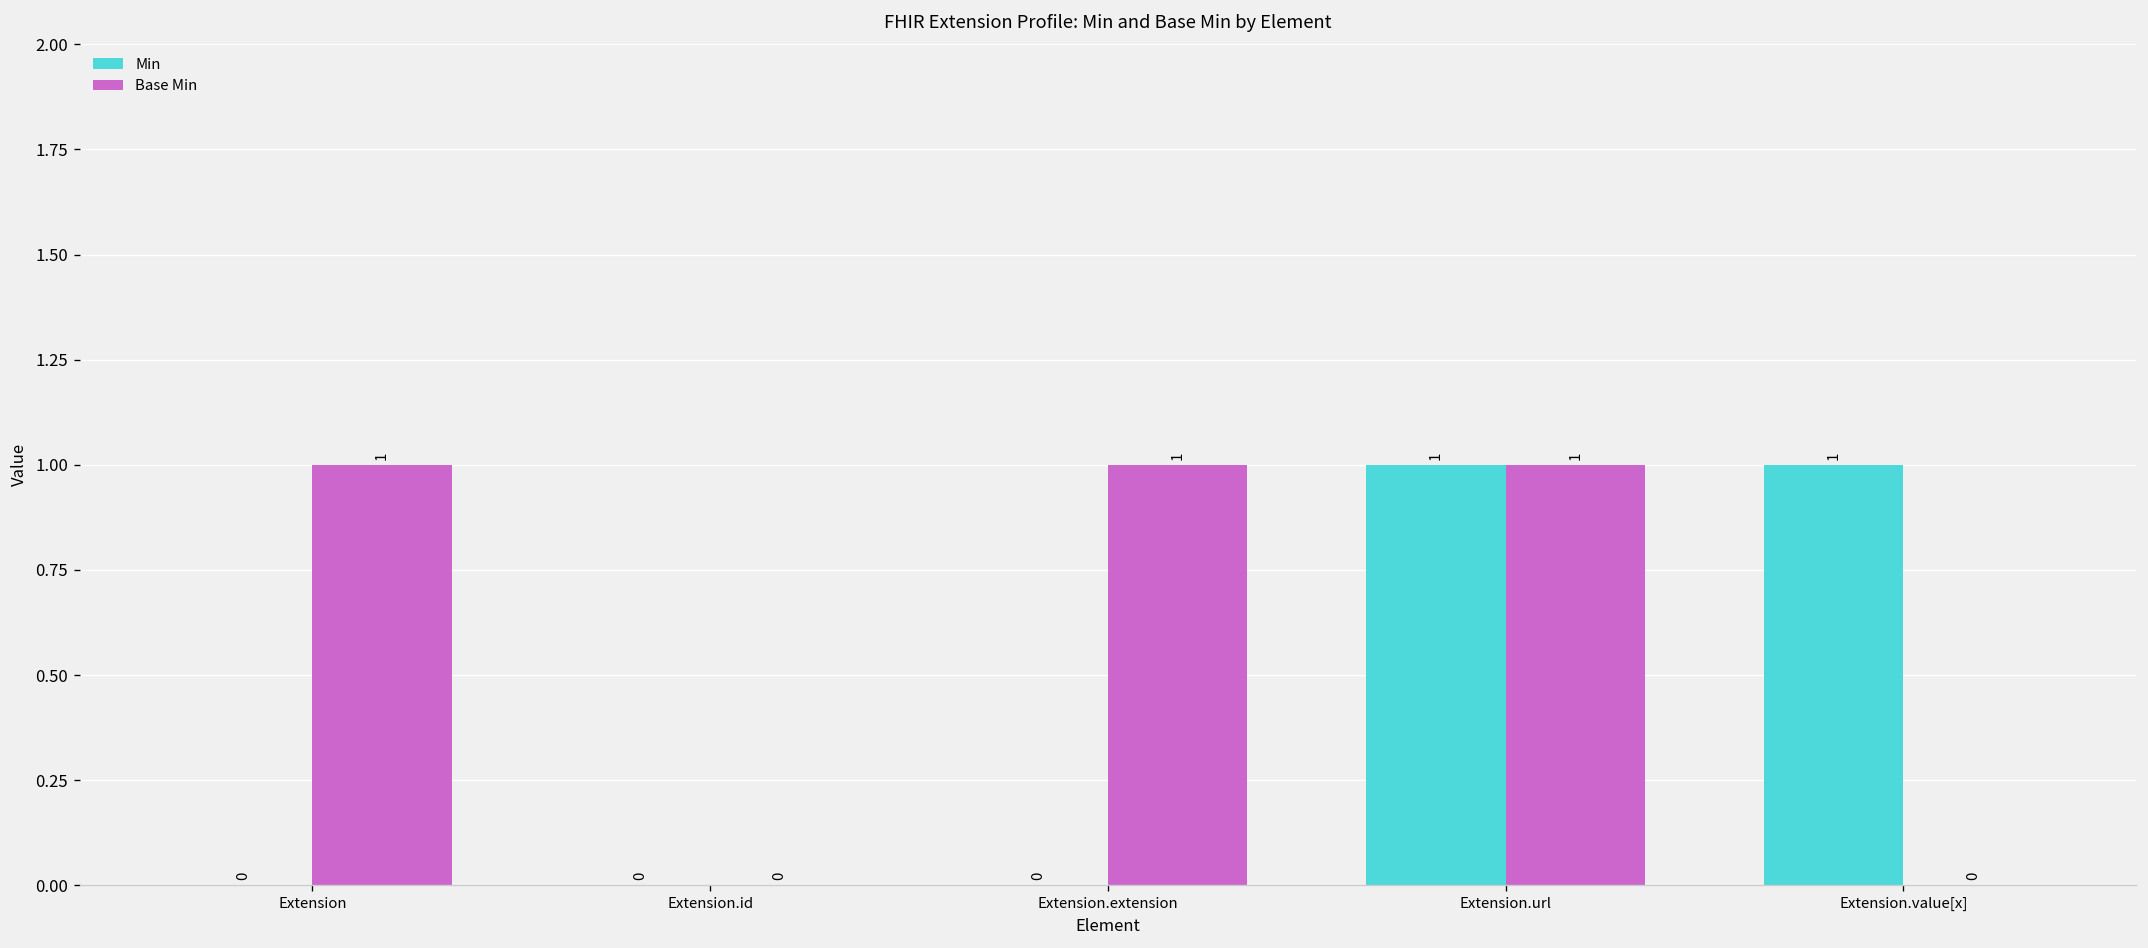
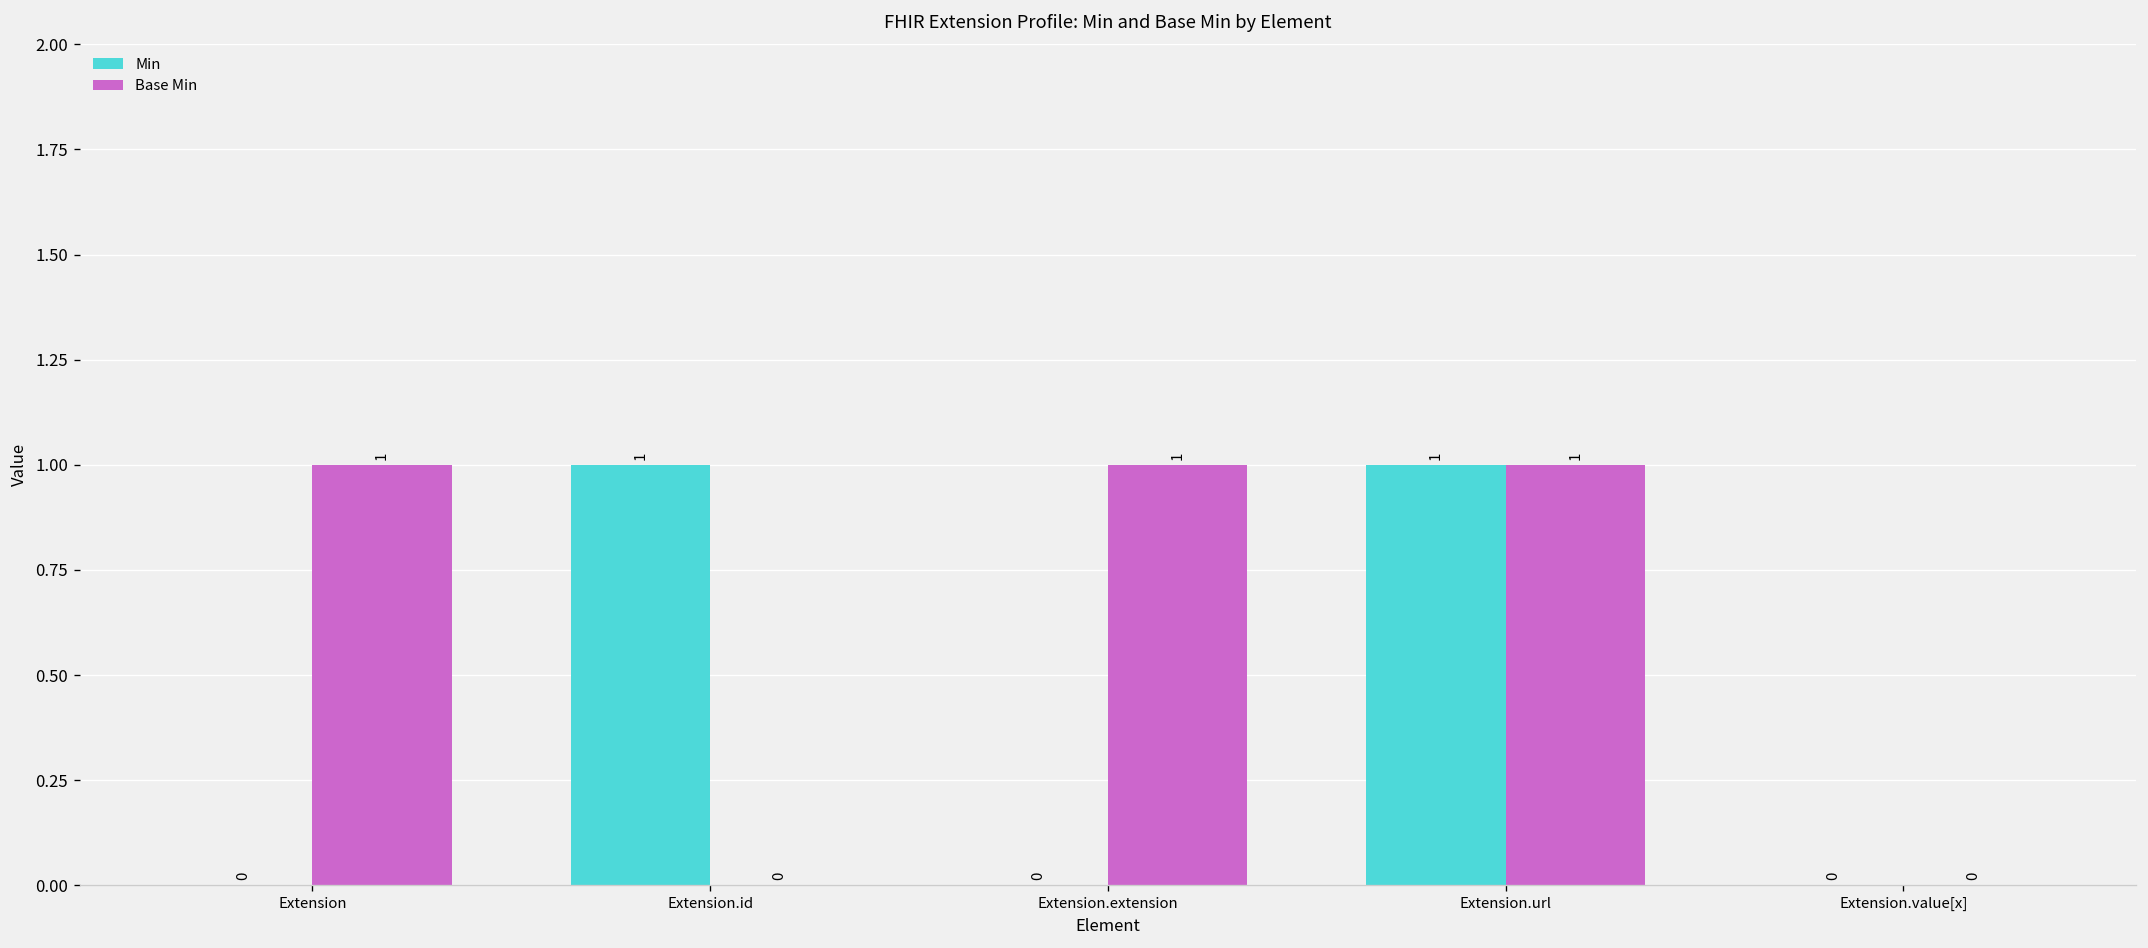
  {
    "Min": {
      "Extension": 0,
-     "Extension.id": 0,
+     "Extension.id": 1,
      "Extension.extension": 0,
      "Extension.url": 1,
-     "Extension.value[x]": 1
+     "Extension.value[x]": 0
    },
    "Base Min": {
      "Extension": 1,
      "Extension.id": 0,
      "Extension.extension": 1,
      "Extension.url": 1,
      "Extension.value[x]": 0
    }
  }
